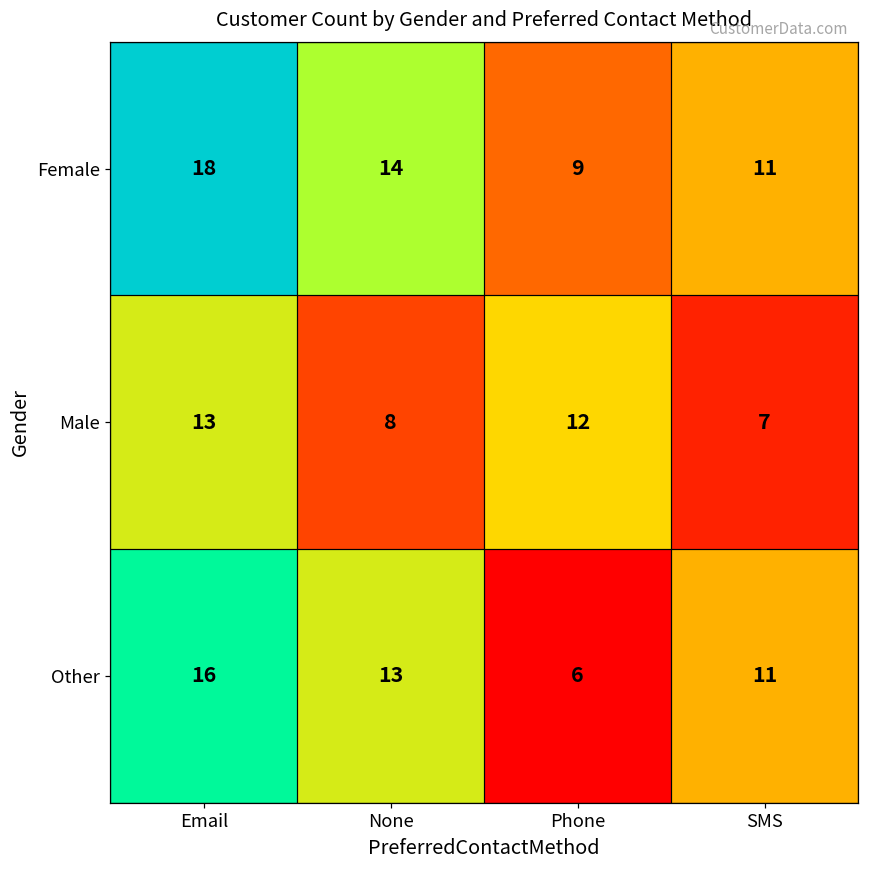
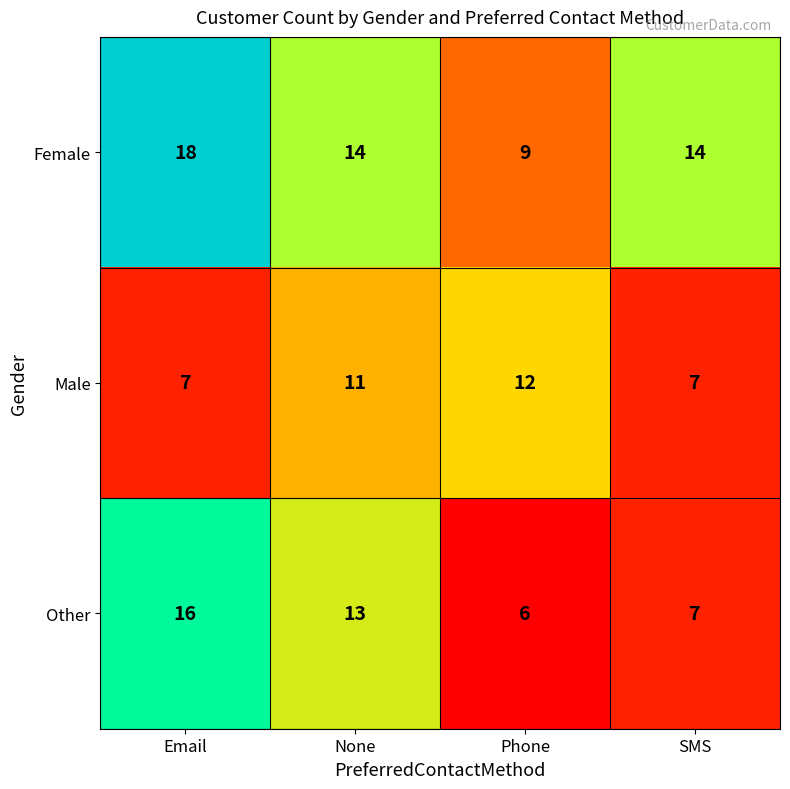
  {
    "Female": {
      "Email": 18,
      "None": 14,
      "Phone": 9,
-     "SMS": 11
+     "SMS": 14
    },
    "Male": {
-     "Email": 13,
-     "None": 8,
+     "Email": 7,
+     "None": 11,
      "Phone": 12,
      "SMS": 7
    },
    "Other": {
      "Email": 16,
      "None": 13,
      "Phone": 6,
-     "SMS": 11
+     "SMS": 7
    }
  }
